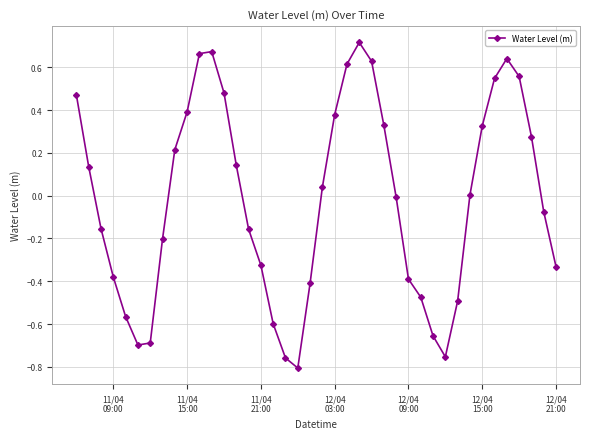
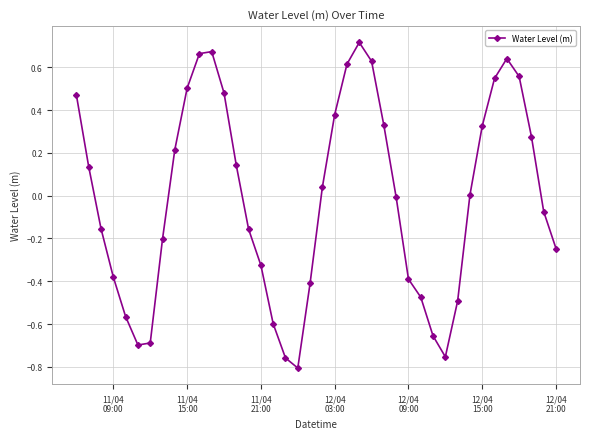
  {
    "11/04 09:00": -0.38,
-   "11/04 15:00": 0.39,
+   "11/04 15:00": 0.50,
    "11/04 21:00": -0.33,
    "12/04 03:00": 0.38,
    "12/04 09:00": -0.39,
    "12/04 15:00": 0.33,
-   "12/04 21:00": -0.33
+   "12/04 21:00": -0.25
  }
